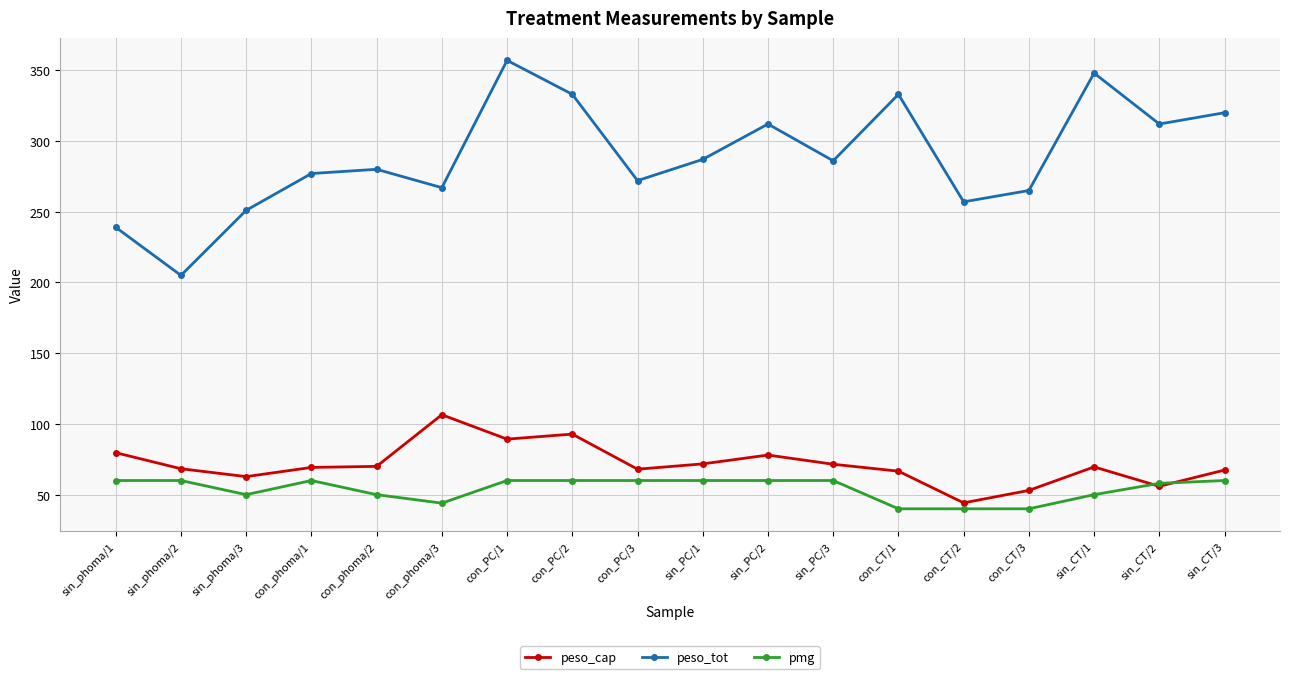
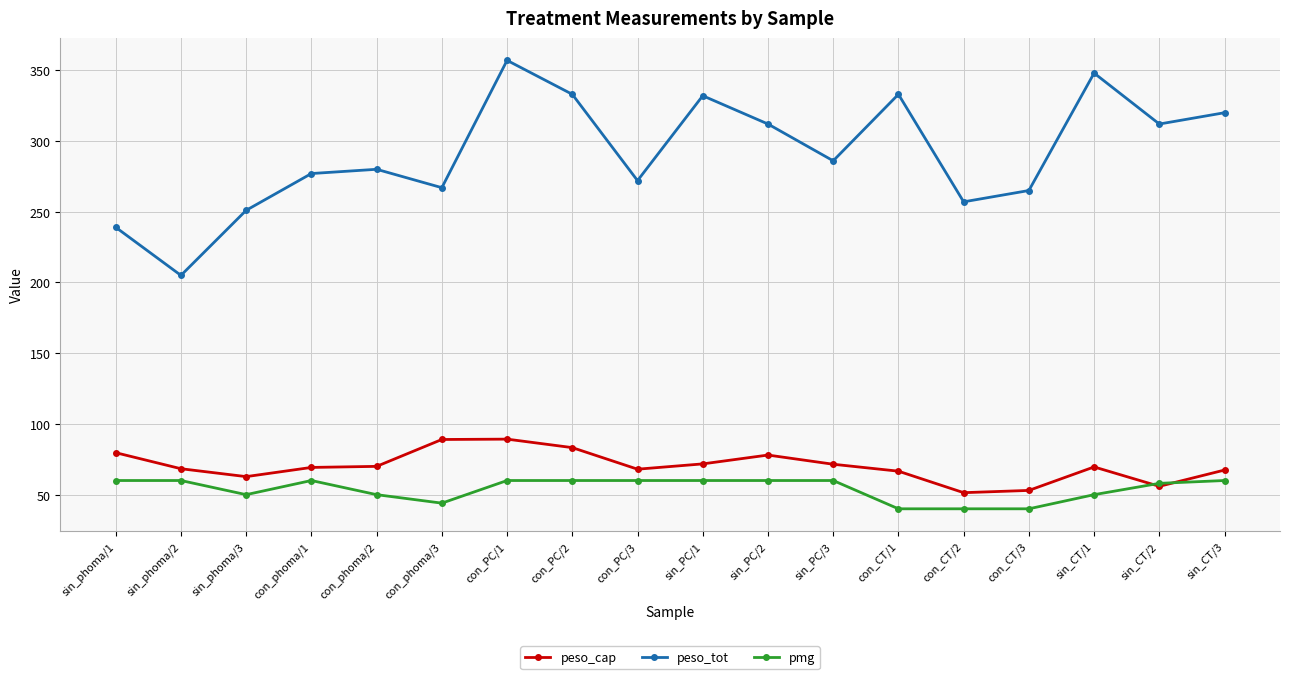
  {
    "peso_cap": {
      "sin_phoma/1": 80,
      "sin_phoma/2": 68,
      "sin_phoma/3": 63,
      "con_phoma/1": 69,
      "con_phoma/2": 70,
-     "con_phoma/3": 107,
+     "con_phoma/3": 89,
      "con_PC/1": 89,
-     "con_PC/2": 93,
+     "con_PC/2": 83,
      "con_PC/3": 68,
      "sin_PC/1": 72,
      "sin_PC/2": 78,
      "sin_PC/3": 72,
      "con_CT/1": 67,
-     "con_CT/2": 44,
+     "con_CT/2": 51,
      "con_CT/3": 53,
      "sin_CT/1": 70,
      "sin_CT/2": 56,
      "sin_CT/3": 67
    },
    "peso_tot": {
      "sin_phoma/1": 239,
      "sin_phoma/2": 205,
      "sin_phoma/3": 251,
      "con_phoma/1": 277,
      "con_phoma/2": 280,
      "con_phoma/3": 267,
      "con_PC/1": 357,
      "con_PC/2": 333,
      "con_PC/3": 272,
-     "sin_PC/1": 287,
+     "sin_PC/1": 332,
      "sin_PC/2": 312,
      "sin_PC/3": 286,
      "con_CT/1": 333,
      "con_CT/2": 257,
      "con_CT/3": 265,
      "sin_CT/1": 348,
      "sin_CT/2": 312,
      "sin_CT/3": 320
    },
    "pmg": {
      "sin_phoma/1": 60,
      "sin_phoma/2": 60,
      "sin_phoma/3": 50,
      "con_phoma/1": 60,
      "con_phoma/2": 50,
      "con_phoma/3": 44,
      "con_PC/1": 60,
      "con_PC/2": 60,
      "con_PC/3": 60,
      "sin_PC/1": 60,
      "sin_PC/2": 60,
      "sin_PC/3": 60,
      "con_CT/1": 40,
      "con_CT/2": 40,
      "con_CT/3": 40,
      "sin_CT/1": 50,
      "sin_CT/2": 58,
      "sin_CT/3": 60
    }
  }
